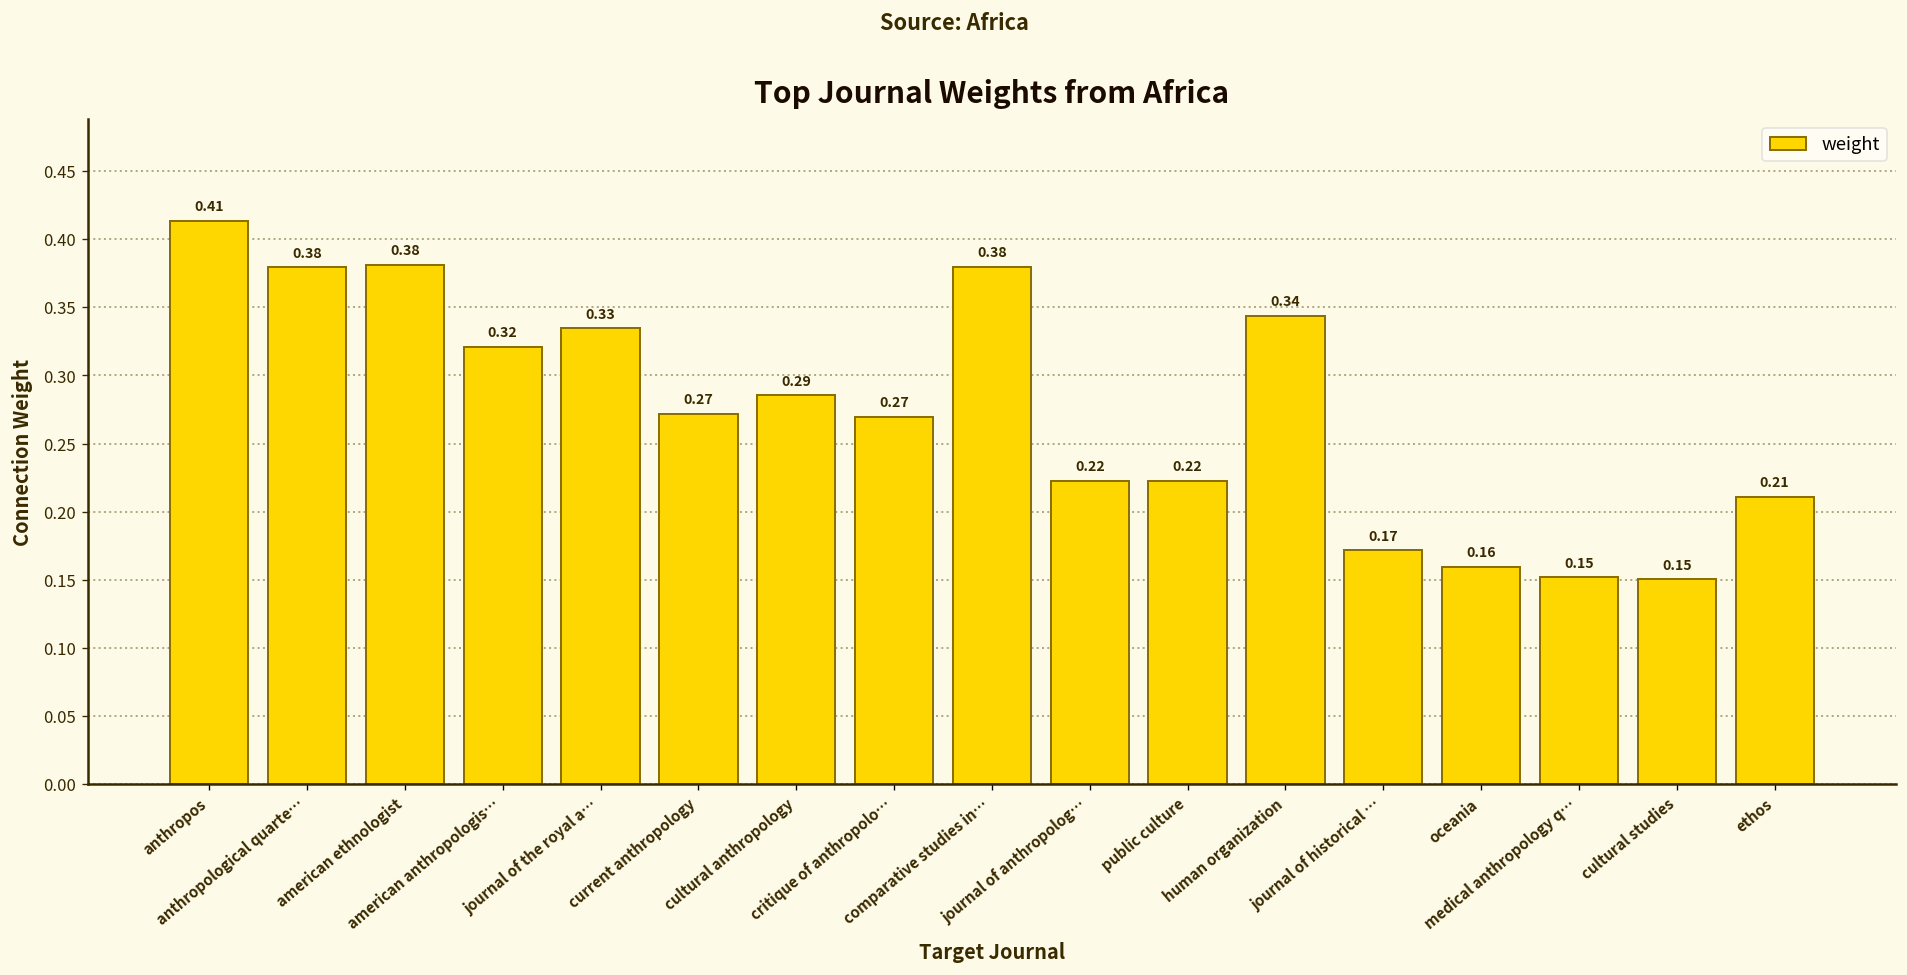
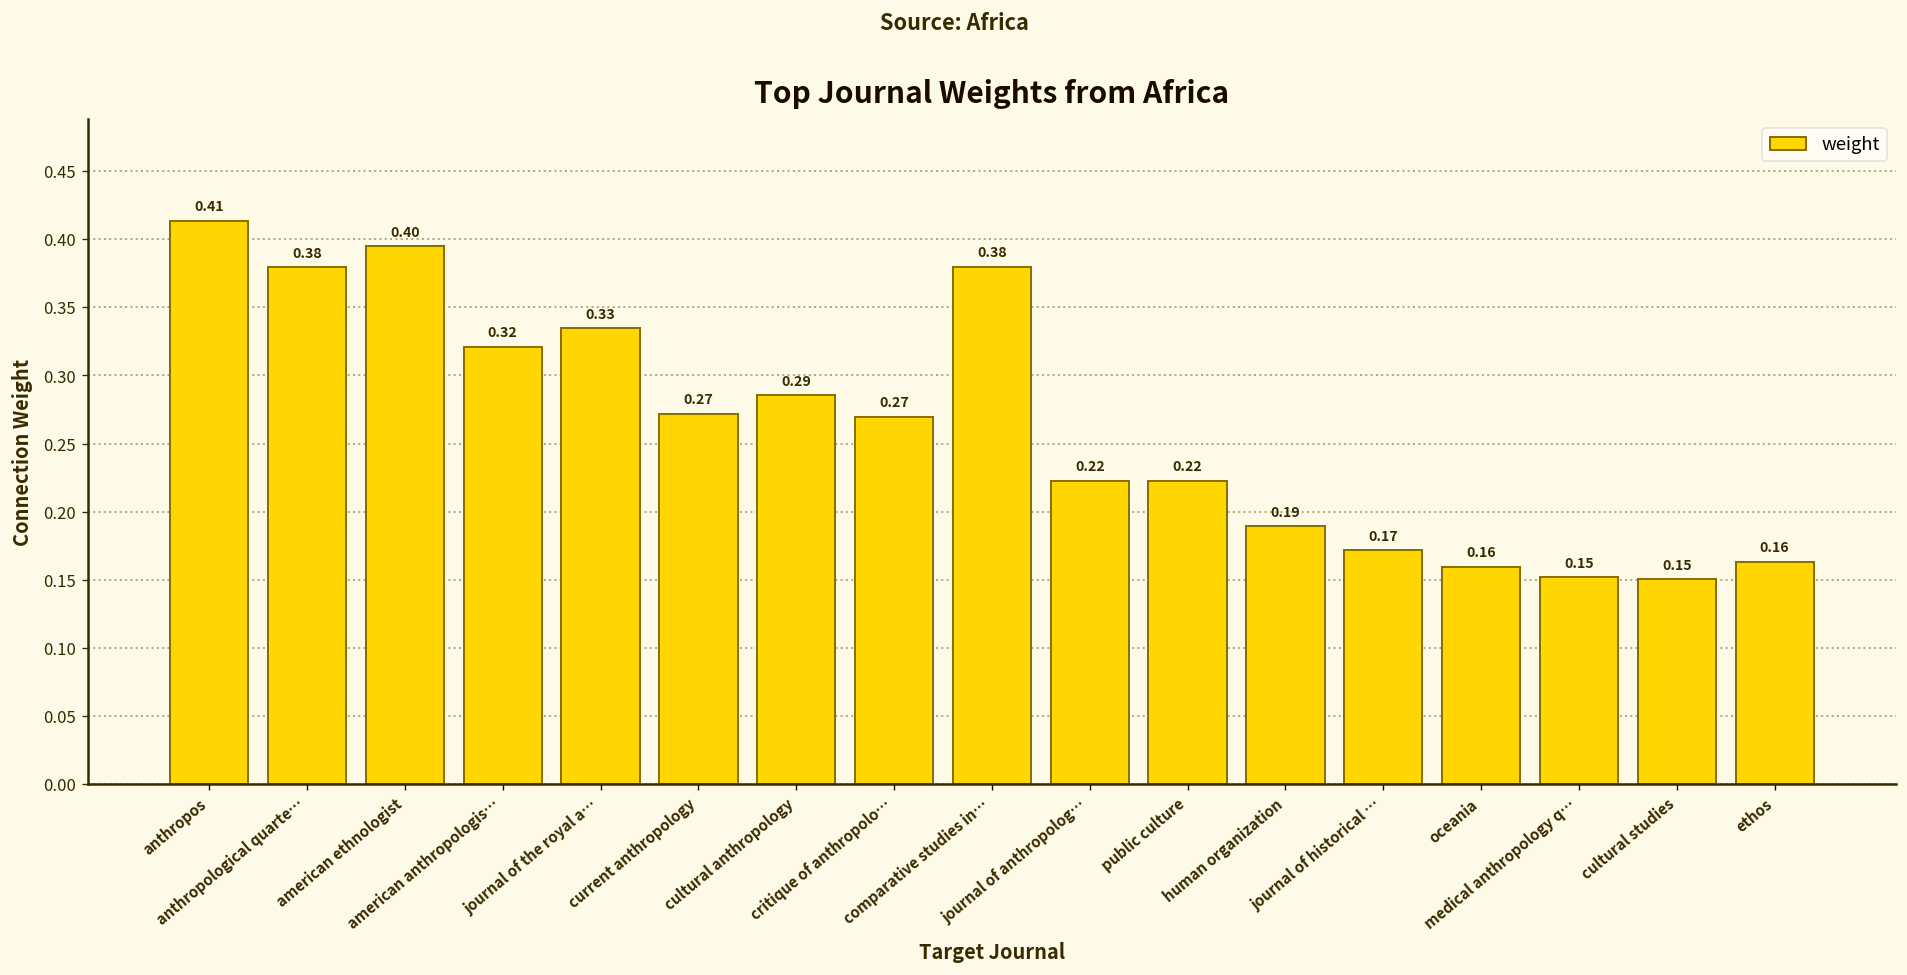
  {
    "anthropos": 0.41,
    "anthropological quarte…": 0.38,
-   "american ethnologist": 0.38,
+   "american ethnologist": 0.40,
    "american anthropologis…": 0.32,
    "journal of the royal a…": 0.33,
    "current anthropology": 0.27,
    "cultural anthropology": 0.29,
    "critique of anthropolo…": 0.27,
    "comparative studies in…": 0.38,
    "journal of anthropolog…": 0.22,
    "public culture": 0.22,
-   "human organization": 0.34,
+   "human organization": 0.19,
    "journal of historical …": 0.17,
    "oceania": 0.16,
    "medical anthropology q…": 0.15,
    "cultural studies": 0.15,
-   "ethos": 0.21
+   "ethos": 0.16
  }
